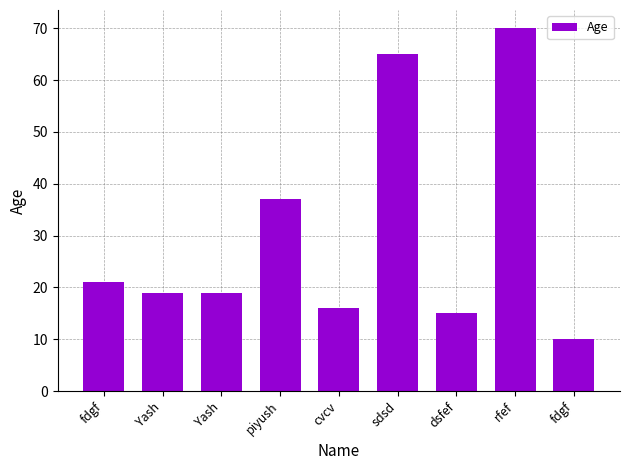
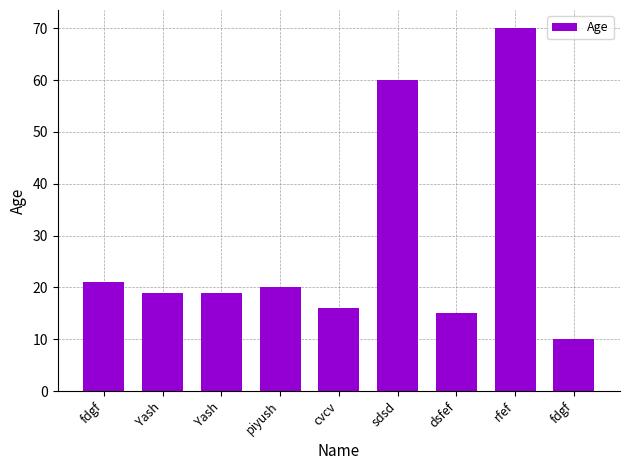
  {
-   "piyush": 37,
+   "piyush": 20,
    "cvcv": 16,
-   "sdsd": 65,
+   "sdsd": 60,
    "dsfef": 15,
    "rfef": 70
  }
